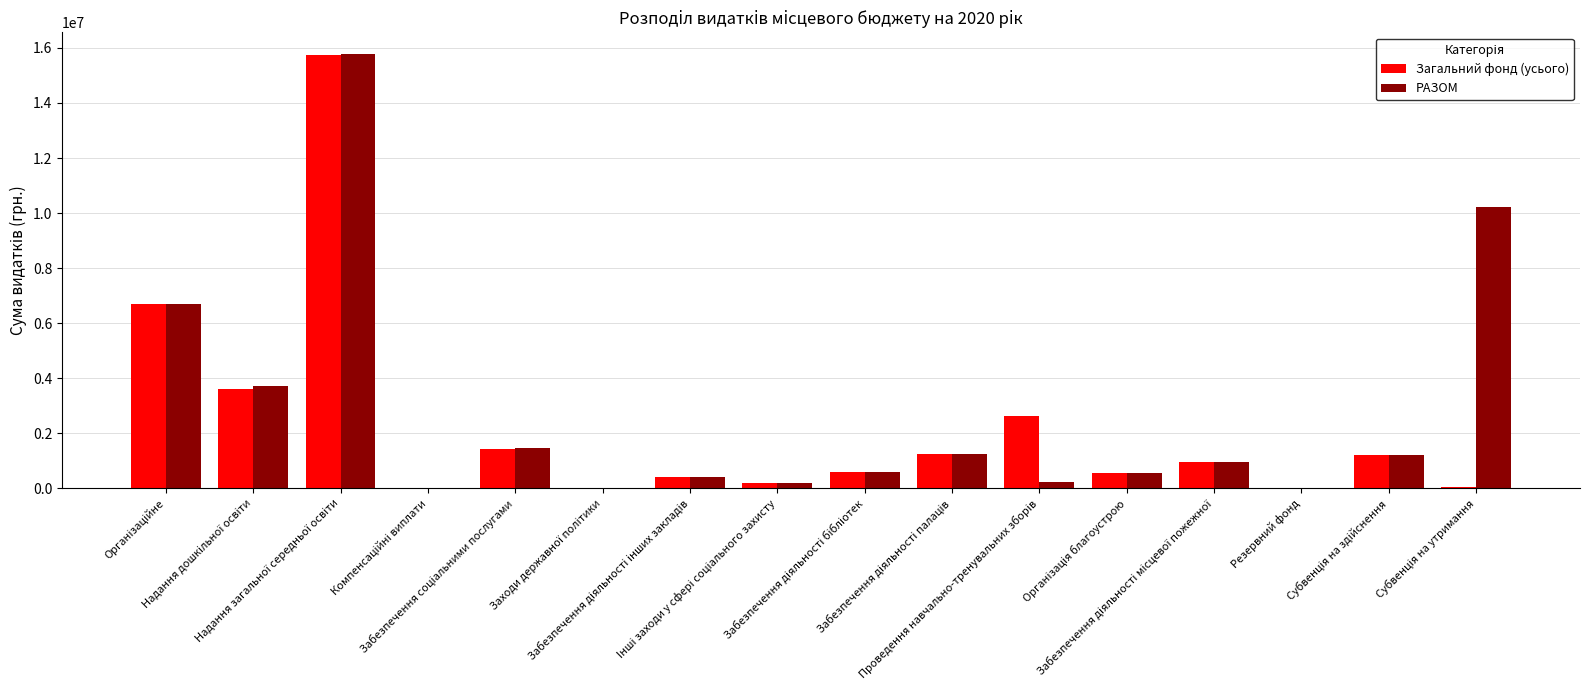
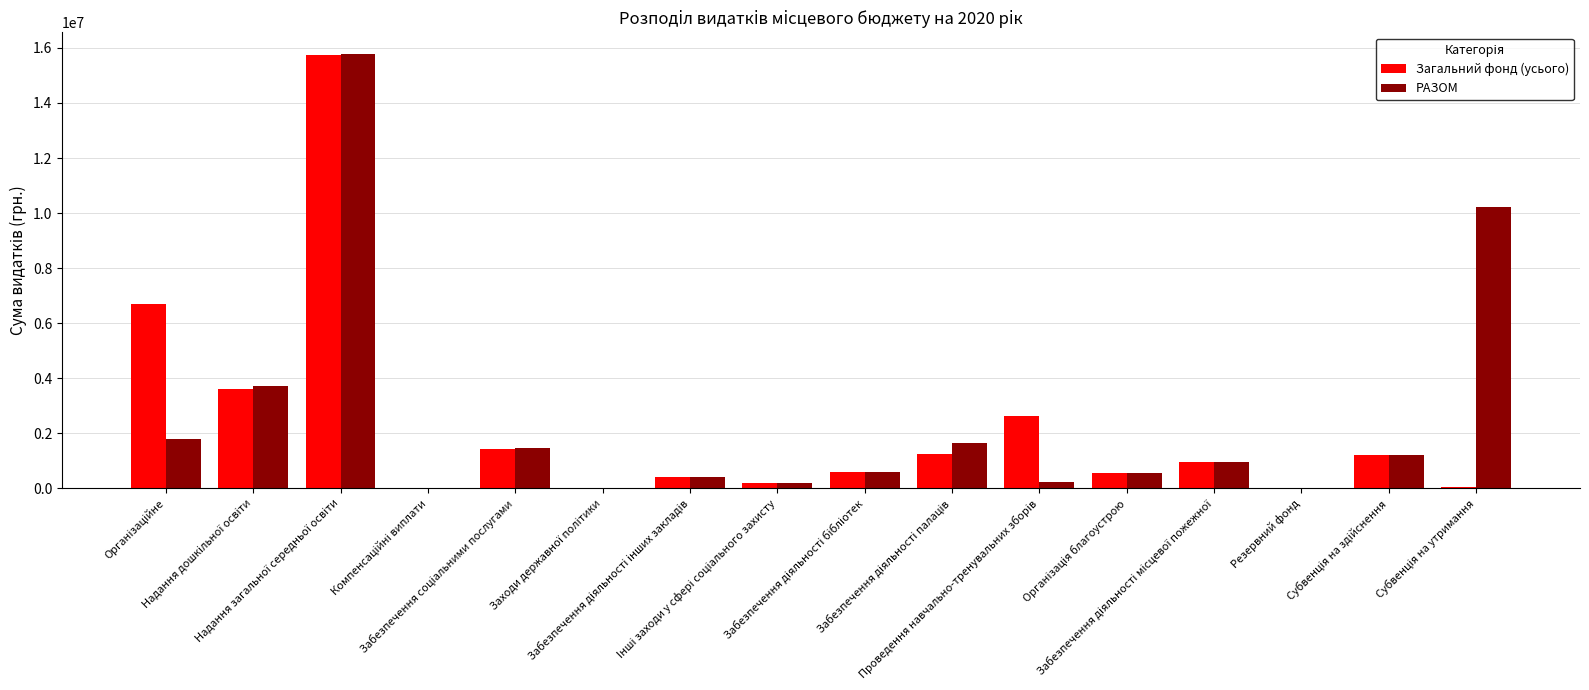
  {
    "Загальний фонд (усього)": {
      "Організаційне": 6700000,
      "Надання дошкільної освіти": 3600000,
      "Надання загальної середньої освіти": 15700000,
      "Забезпечення соціальними послугами": 1400000,
      "Забезпечення діяльності інших закладів": 400000,
      "Інші заходи у сфері соціального захисту": 200000,
      "Забезпечення діяльності бібліотек": 600000,
      "Забезпечення діяльності палаців": 1300000,
      "Проведення навчально-тренувальних зборів": 2600000,
      "Організація благоустрою": 600000,
      "Забезпечення діяльності місцевої пожежної": 1000000,
      "Субвенція на здійснення": 1200000
    },
    "РАЗОМ": {
-     "Організаційне": 6700000,
+     "Організаційне": 1800000,
      "Надання дошкільної освіти": 3700000,
      "Надання загальної середньої освіти": 15800000,
      "Забезпечення соціальними послугами": 1500000,
      "Забезпечення діяльності інших закладів": 400000,
      "Інші заходи у сфері соціального захисту": 200000,
      "Забезпечення діяльності бібліотек": 600000,
-     "Забезпечення діяльності палаців": 1300000,
+     "Забезпечення діяльності палаців": 1600000,
      "Проведення навчально-тренувальних зборів": 200000,
      "Організація благоустрою": 600000,
      "Забезпечення діяльності місцевої пожежної": 1000000,
      "Субвенція на здійснення": 1200000,
      "Субвенція на утримання": 10200000
    }
  }
